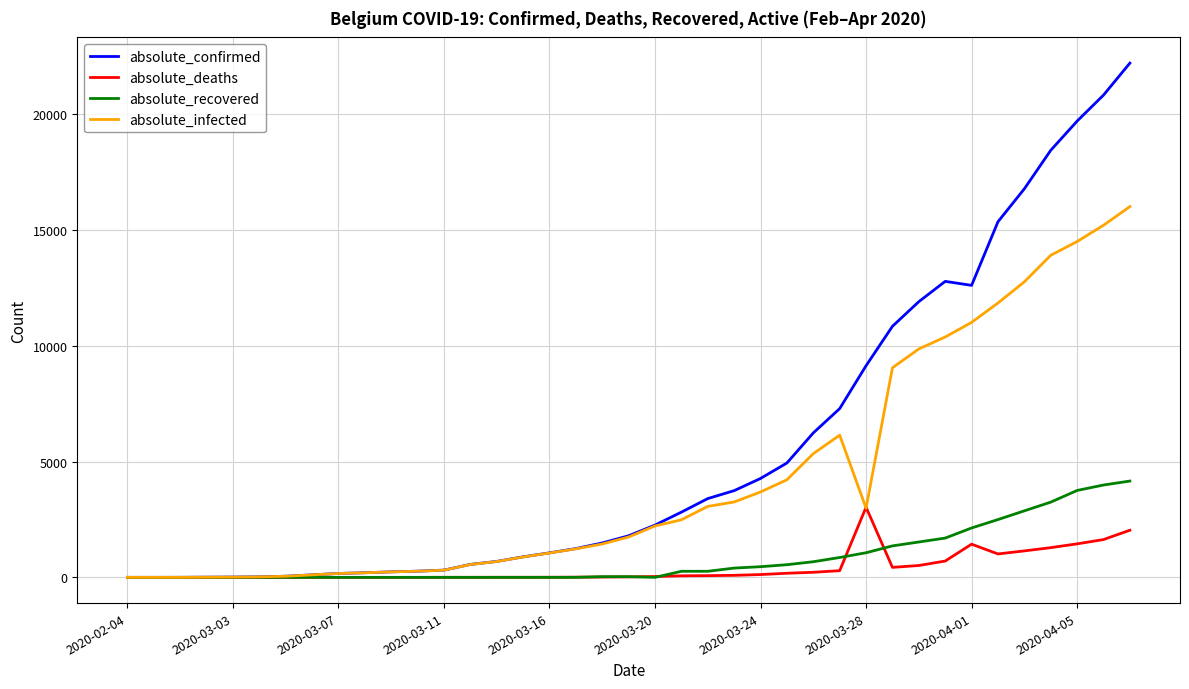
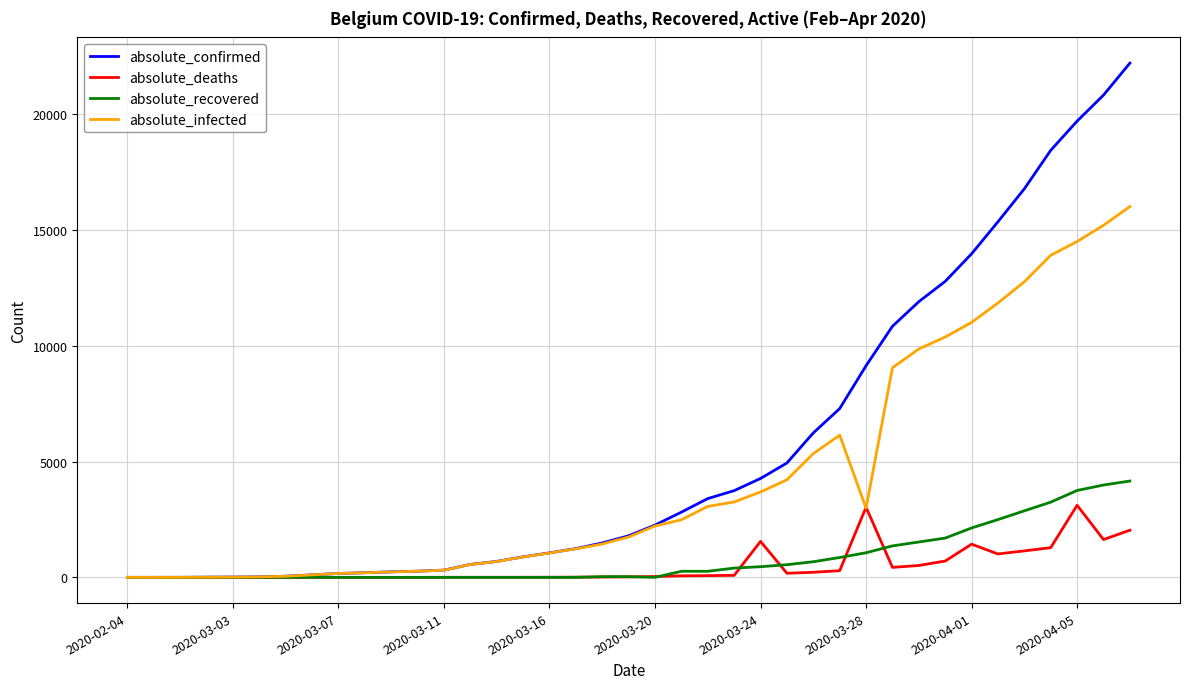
  {
    "absolute_confirmed": {
      "2020-03-24": 4300,
      "2020-03-28": 9100,
-     "2020-04-01": 12600,
+     "2020-04-01": 14000,
      "2020-04-05": 19700
    },
    "absolute_deaths": {
-     "2020-03-24": 100,
+     "2020-03-24": 1600,
      "2020-04-01": 1400,
-     "2020-04-05": 1400
+     "2020-04-05": 3100
    },
    "absolute_recovered": {
      "2020-03-24": 500,
      "2020-03-28": 1100,
      "2020-04-01": 2100,
      "2020-04-05": 3800
    },
    "absolute_infected": {
      "2020-03-24": 3700,
      "2020-04-01": 11000,
      "2020-04-05": 14500
    }
  }
